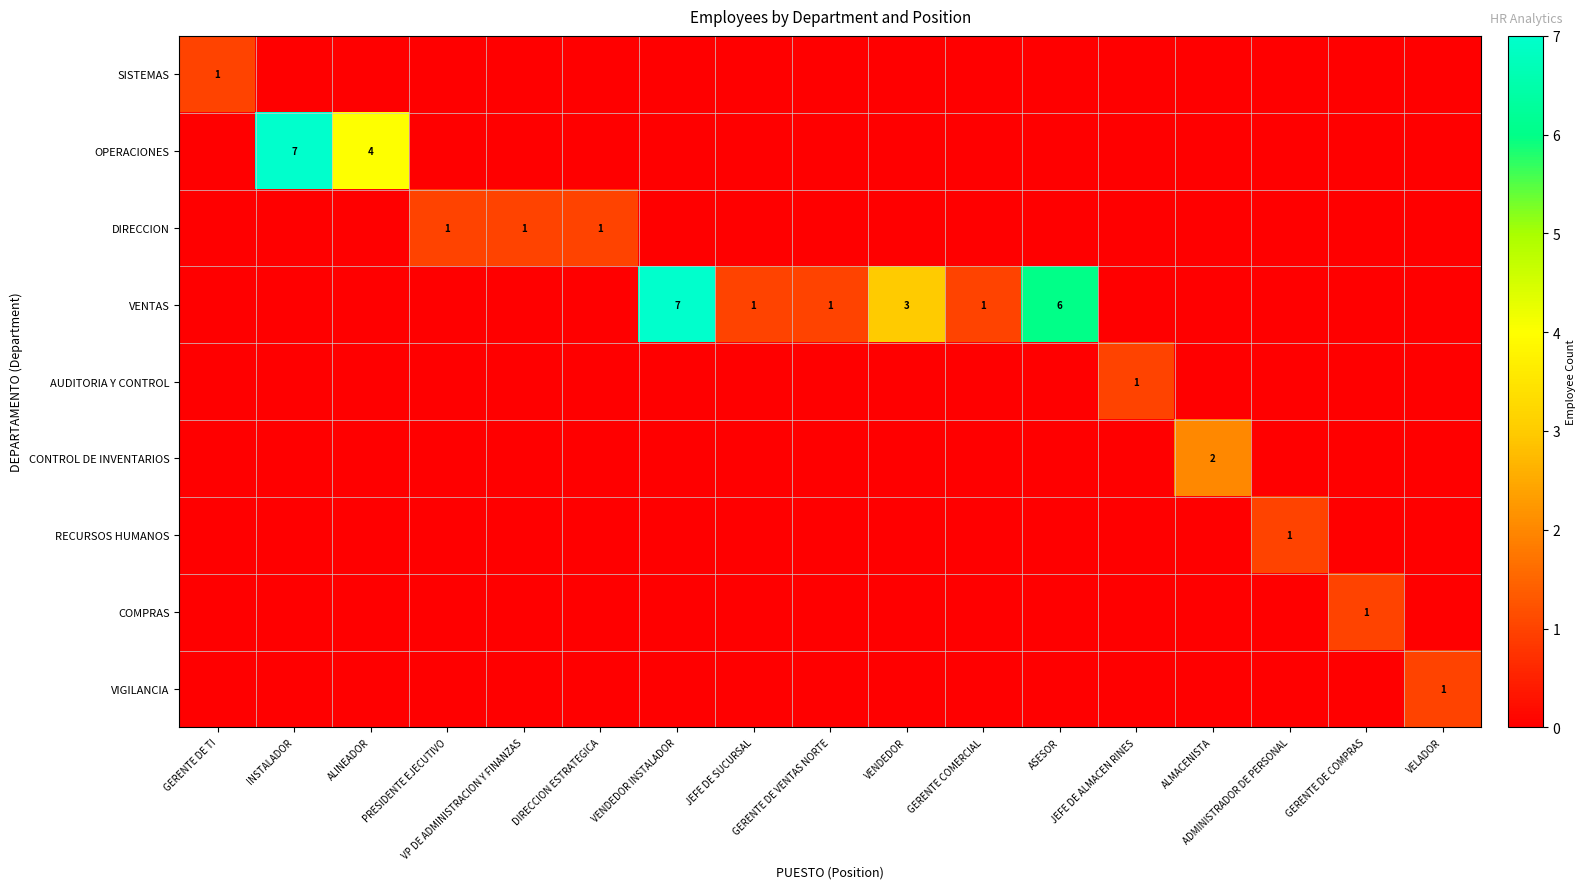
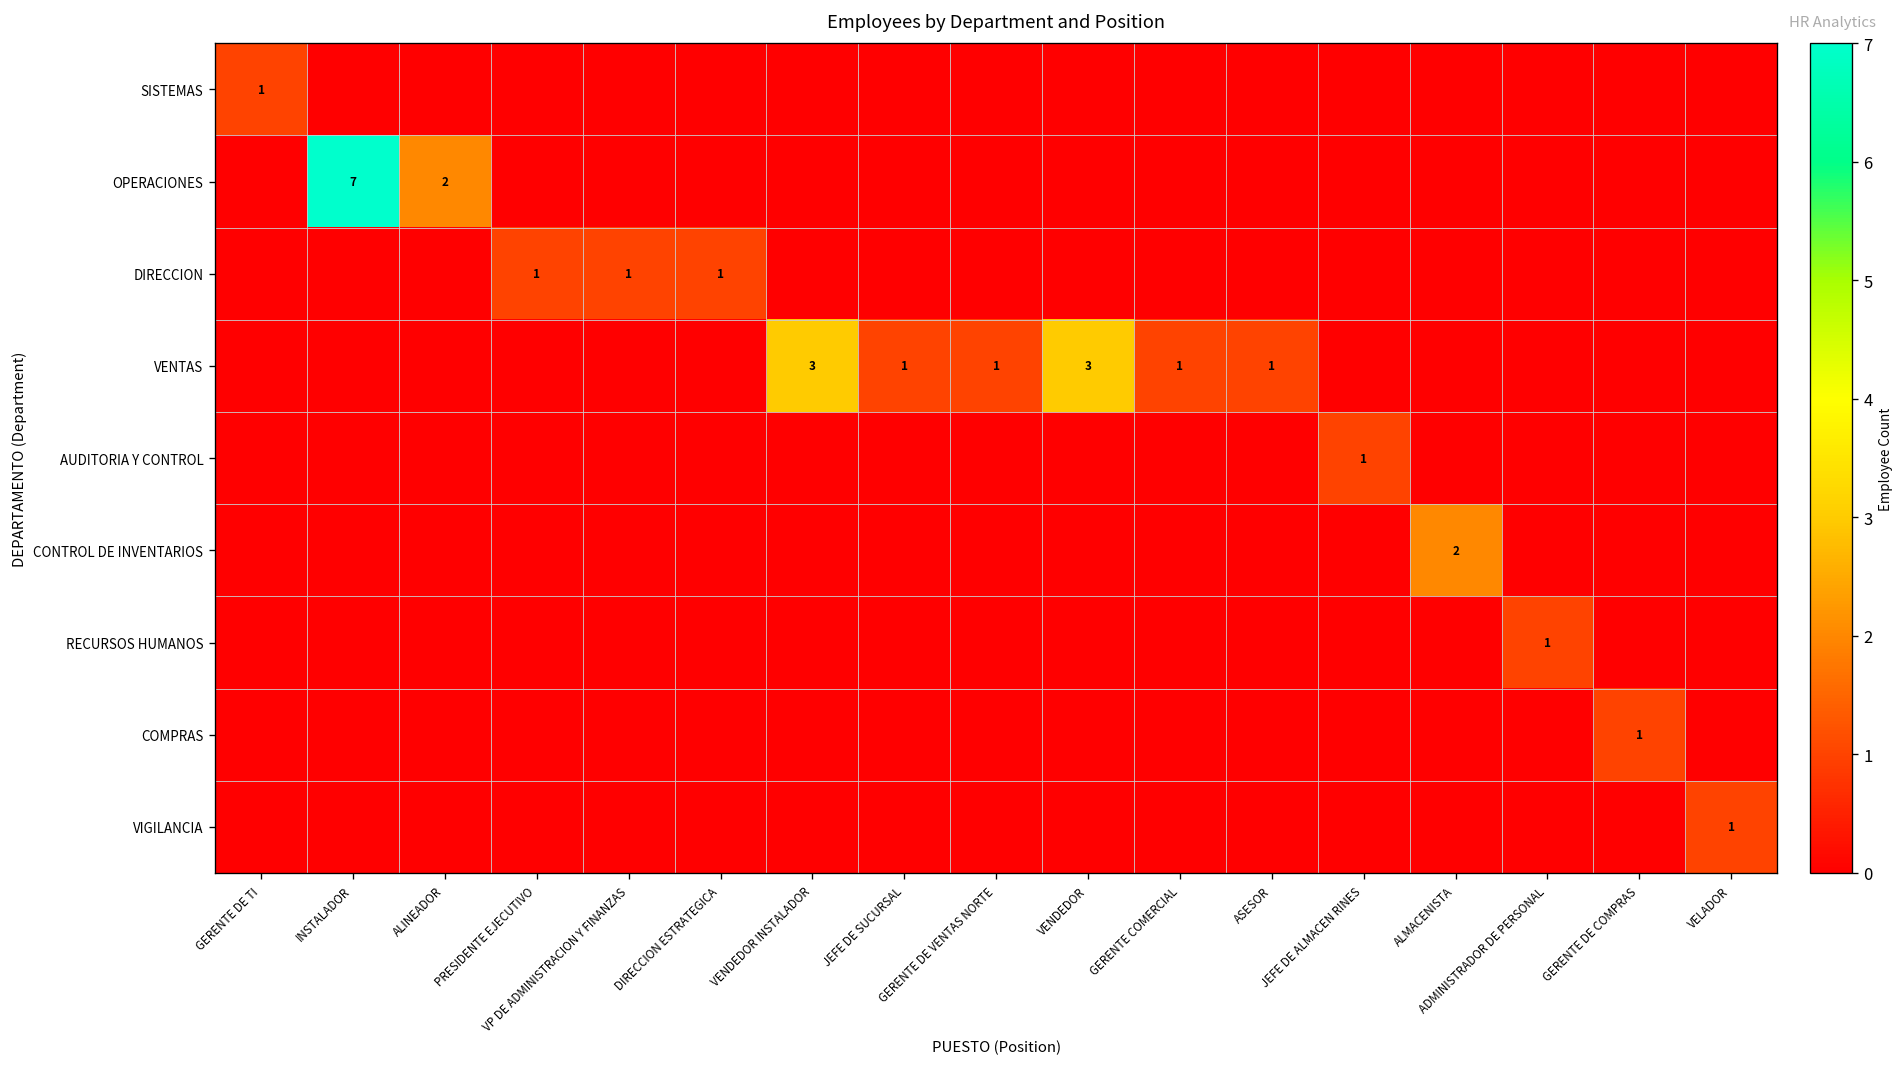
  {
    "SISTEMAS": {
      "GERENTE DE TI": 1
    },
    "OPERACIONES": {
      "INSTALADOR": 7,
-     "ALINEADOR": 4
+     "ALINEADOR": 2
    },
    "DIRECCION": {
      "PRESIDENTE EJECUTIVO": 1,
      "VP DE ADMINISTRACION Y FINANZAS": 1,
      "DIRECCION ESTRATEGICA": 1
    },
    "VENTAS": {
-     "VENDEDOR INSTALADOR": 7,
+     "VENDEDOR INSTALADOR": 3,
      "JEFE DE SUCURSAL": 1,
      "GERENTE DE VENTAS NORTE": 1,
      "VENDEDOR": 3,
      "GERENTE COMERCIAL": 1,
-     "ASESOR": 6
+     "ASESOR": 1
    },
    "AUDITORIA Y CONTROL": {
      "JEFE DE ALMACEN RINES": 1
    },
    "CONTROL DE INVENTARIOS": {
      "ALMACENISTA": 2
    },
    "RECURSOS HUMANOS": {
      "ADMINISTRADOR DE PERSONAL": 1
    },
    "COMPRAS": {
      "GERENTE DE COMPRAS": 1
    },
    "VIGILANCIA": {
      "VELADOR": 1
    }
  }
